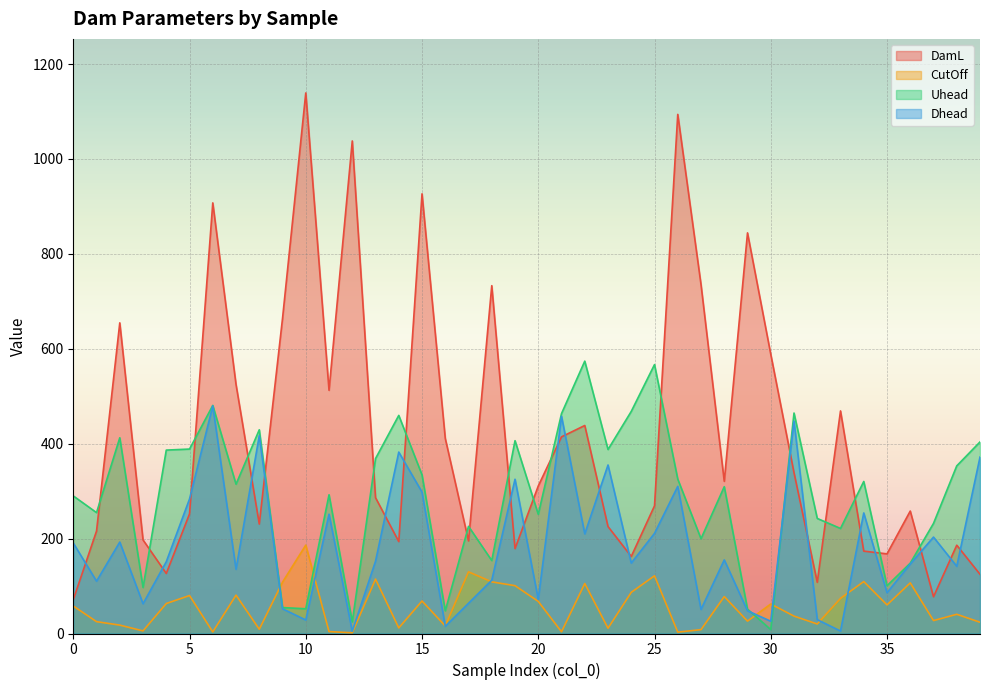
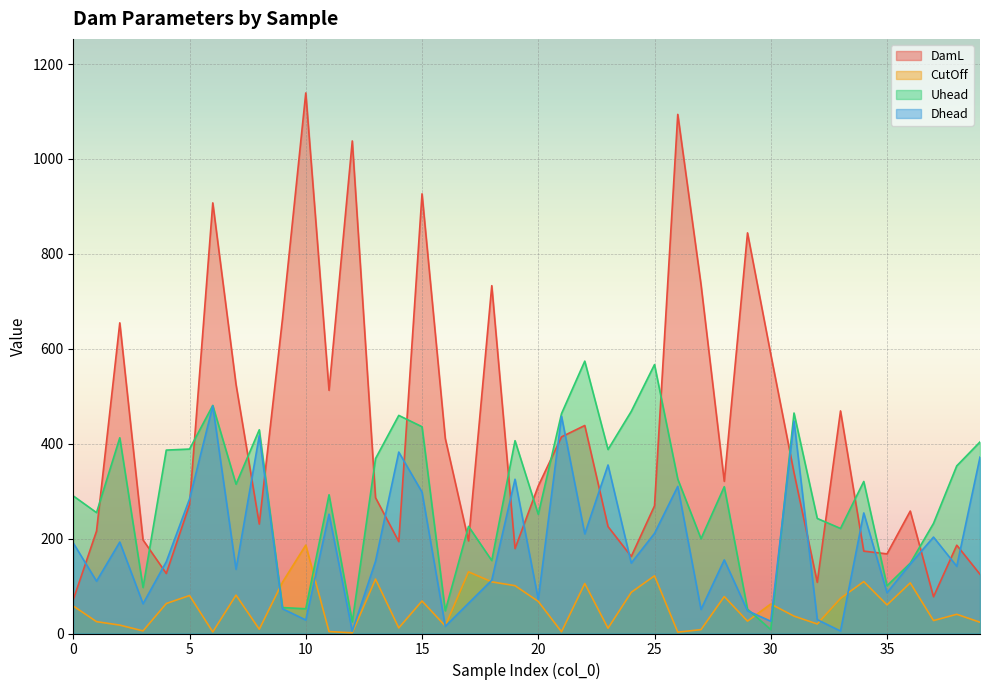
  {
    "DamL": {
      "0": 70,
-     "5": 250,
+     "5": 270,
      "10": 1140,
      "15": 930,
      "20": 310,
      "25": 270,
      "30": 590,
      "35": 170
    },
    "CutOff": {
      "0": 60,
      "5": 80,
      "10": 190,
      "15": 70,
      "25": 120,
      "30": 60,
      "35": 60
    },
    "Uhead": {
      "0": 290,
      "5": 390,
      "10": 50,
-     "15": 330,
+     "15": 440,
      "20": 250,
      "25": 570,
      "30": 10,
      "35": 100
    },
    "Dhead": {
      "0": 190,
      "5": 280,
      "10": 30,
      "15": 300,
      "25": 210,
      "30": 30,
      "35": 90
    }
  }
